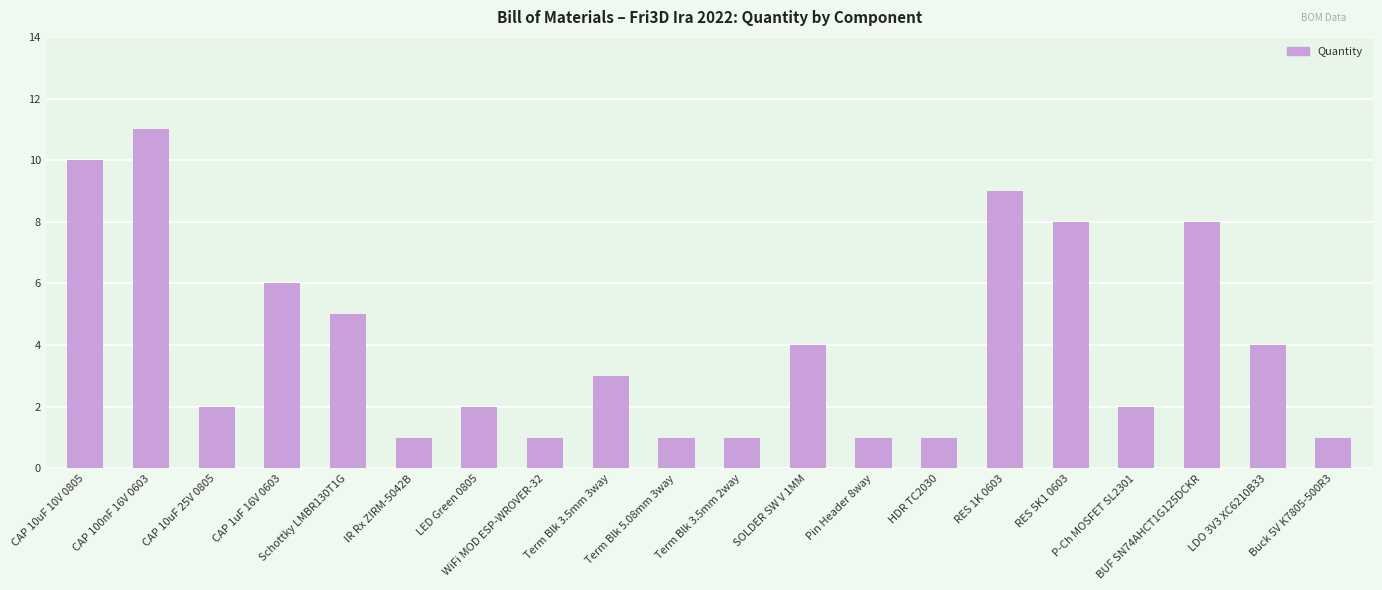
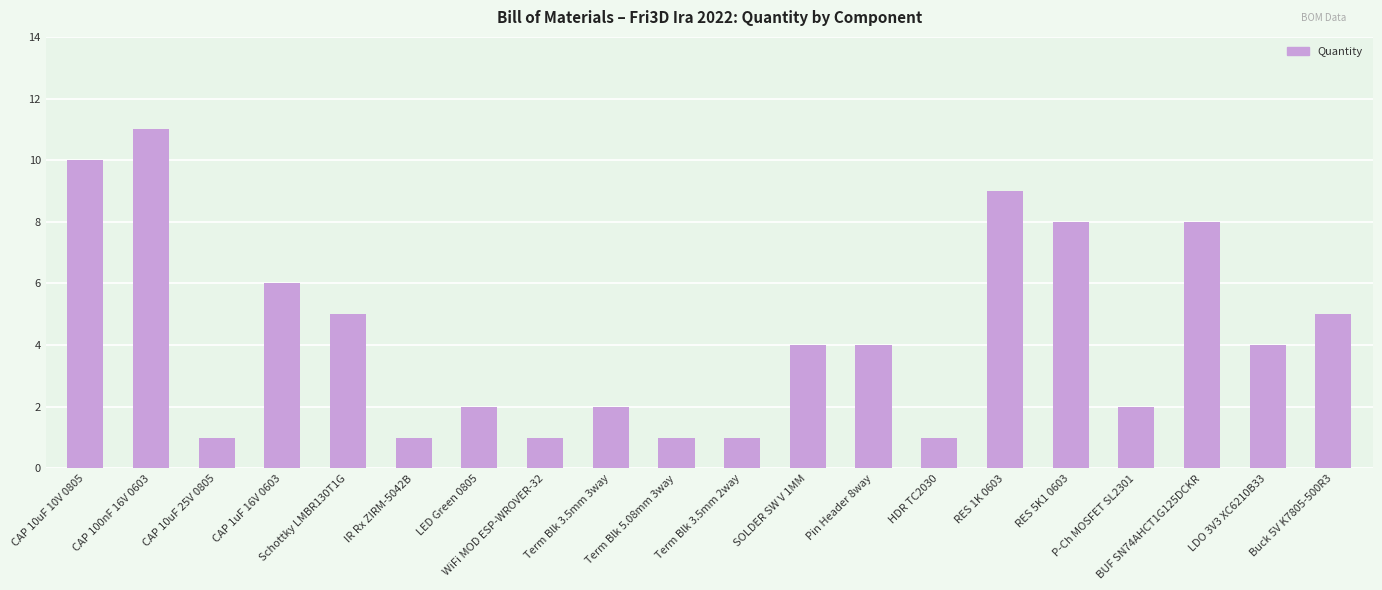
  {
    "CAP 10uF 10V 0805": 10,
    "CAP 100nF 16V 0603": 11,
-   "CAP 10uF 25V 0805": 2,
+   "CAP 10uF 25V 0805": 1,
    "CAP 1uF 16V 0603": 6,
    "Schottky LMBR130T1G": 5,
    "IR Rx ZIRM-5042B": 1,
    "LED Green 0805": 2,
    "WiFi MOD ESP-WROVER-32": 1,
-   "Term Blk 3.5mm 3way": 3,
+   "Term Blk 3.5mm 3way": 2,
    "Term Blk 5.08mm 3way": 1,
    "Term Blk 3.5mm 2way": 1,
    "SOLDER SW V 1MM": 4,
-   "Pin Header 8way": 1,
+   "Pin Header 8way": 4,
    "HDR TC2030": 1,
    "RES 1K 0603": 9,
    "RES 5K1 0603": 8,
    "P-Ch MOSFET SL2301": 2,
    "BUF SN74AHCT1G125DCKR": 8,
    "LDO 3V3 XC6210B33": 4,
-   "Buck 5V K7805-500R3": 1
+   "Buck 5V K7805-500R3": 5
  }
